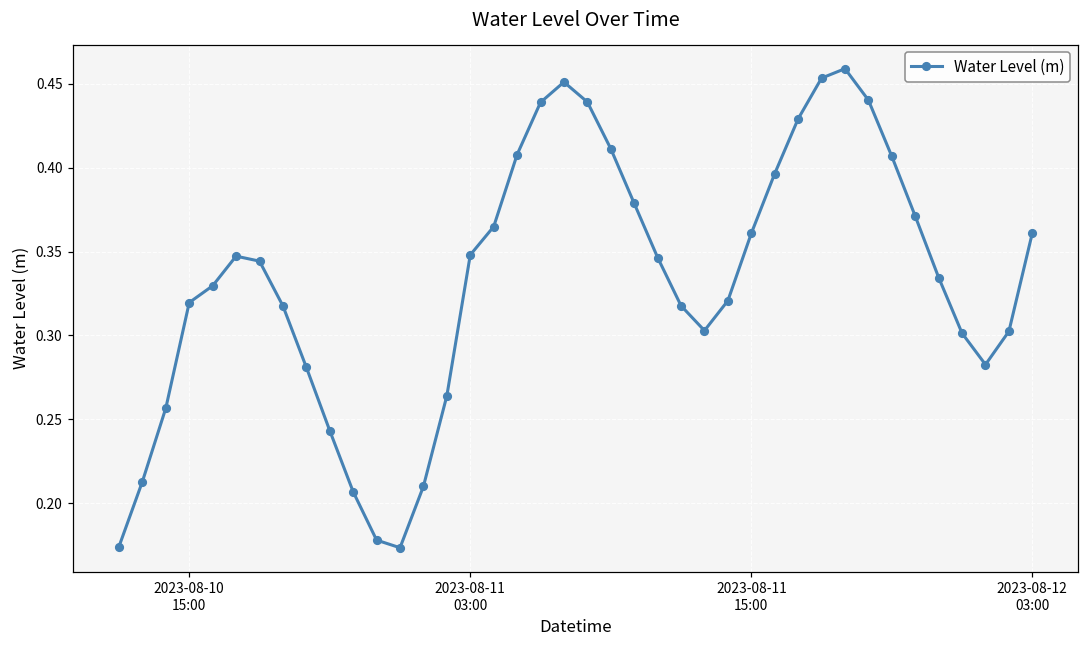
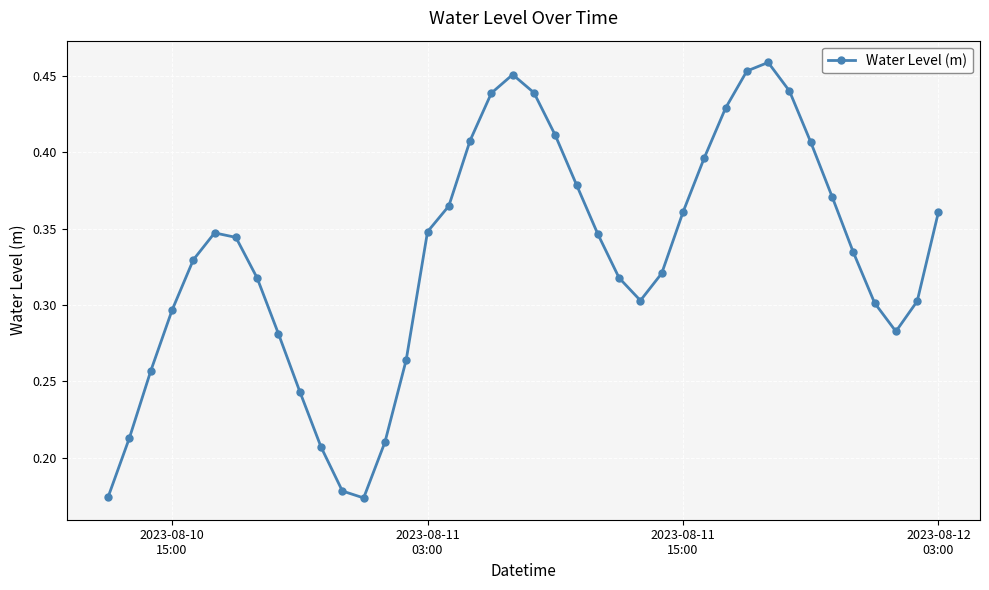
  {
-   "2023-08-10 15:00": 0.320,
+   "2023-08-10 15:00": 0.297,
    "2023-08-11 03:00": 0.348,
    "2023-08-11 15:00": 0.361,
    "2023-08-12 03:00": 0.361
  }
